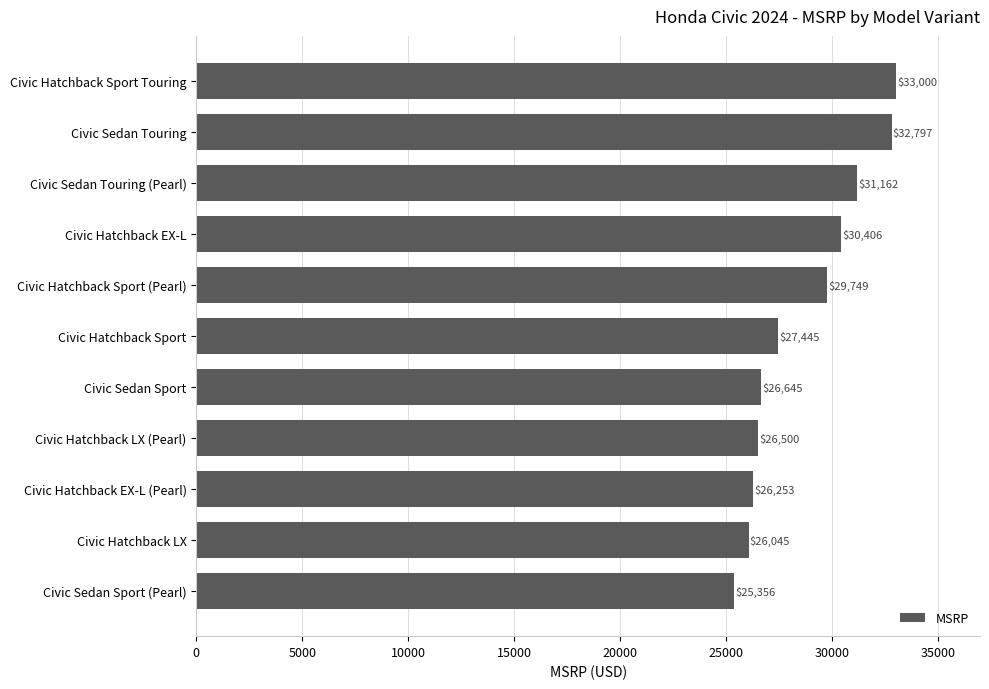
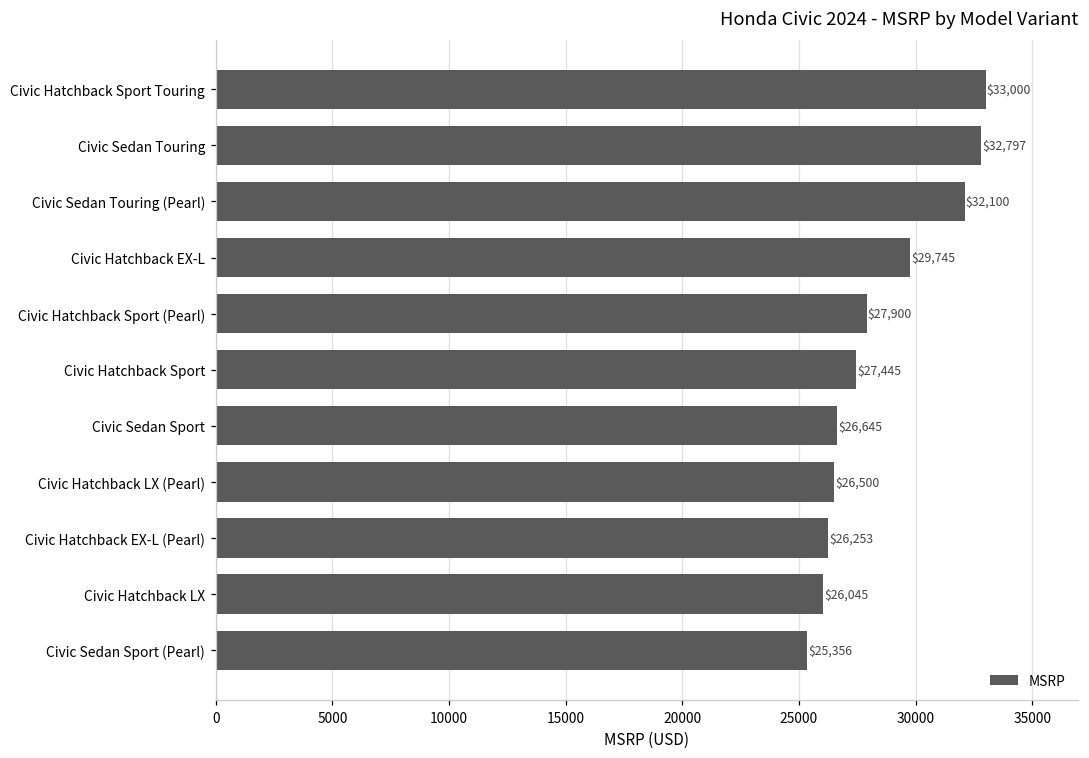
  {
    "Civic Hatchback Sport Touring": "$33,000",
    "Civic Sedan Touring": "$32,797",
-   "Civic Sedan Touring (Pearl)": "$31,162",
-   "Civic Hatchback EX-L": "$30,406",
-   "Civic Hatchback Sport (Pearl)": "$29,749",
+   "Civic Sedan Touring (Pearl)": "$32,100",
+   "Civic Hatchback EX-L": "$29,745",
+   "Civic Hatchback Sport (Pearl)": "$27,900",
    "Civic Hatchback Sport": "$27,445",
    "Civic Sedan Sport": "$26,645",
    "Civic Hatchback LX (Pearl)": "$26,500",
    "Civic Hatchback EX-L (Pearl)": "$26,253",
    "Civic Hatchback LX": "$26,045",
    "Civic Sedan Sport (Pearl)": "$25,356"
  }
